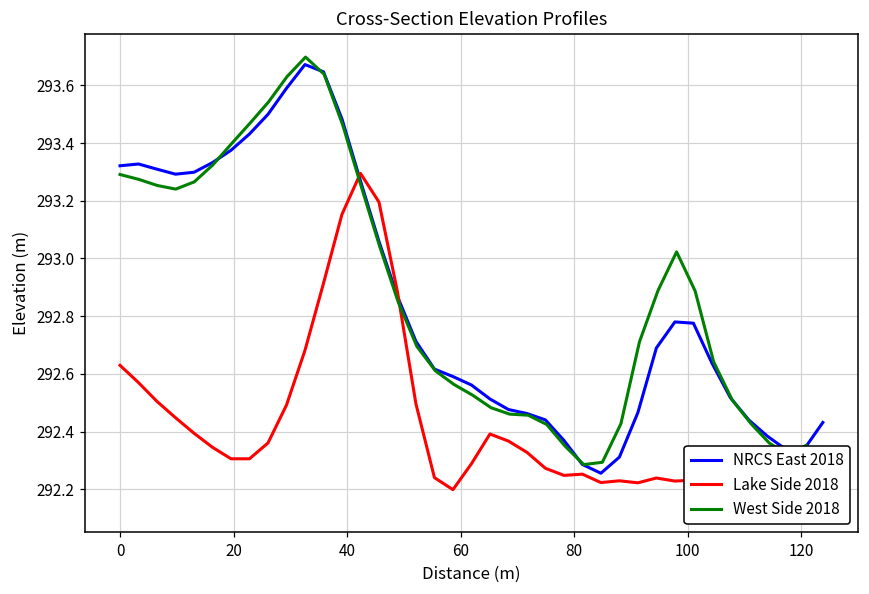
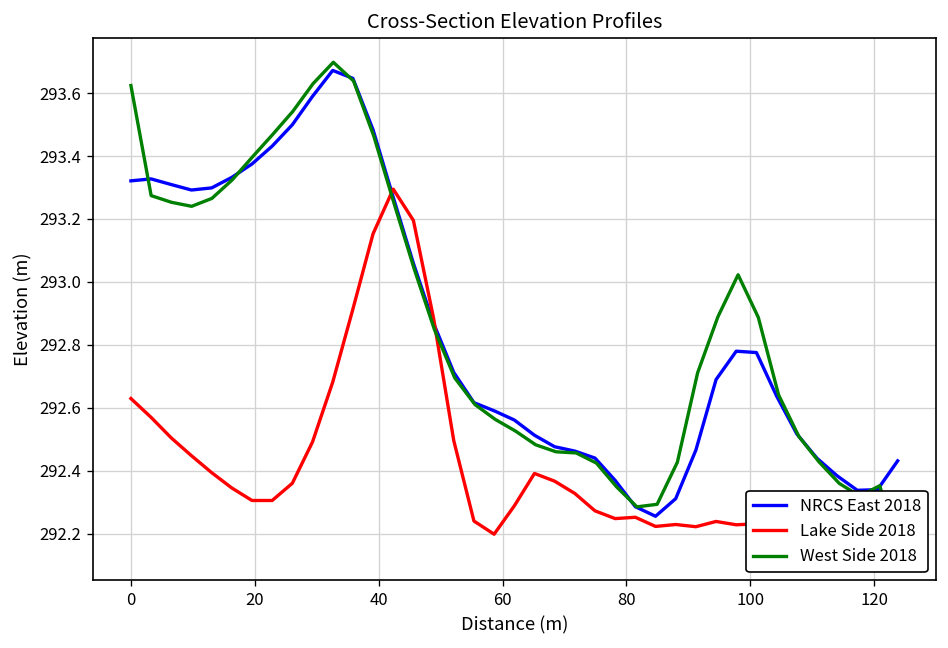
  {
    "NRCS East 2018": {
      "0": 293.32
    },
    "Lake Side 2018": {
      "0": 292.63
    },
    "West Side 2018": {
-     "0": 293.29
+     "0": 293.62
    }
  }
